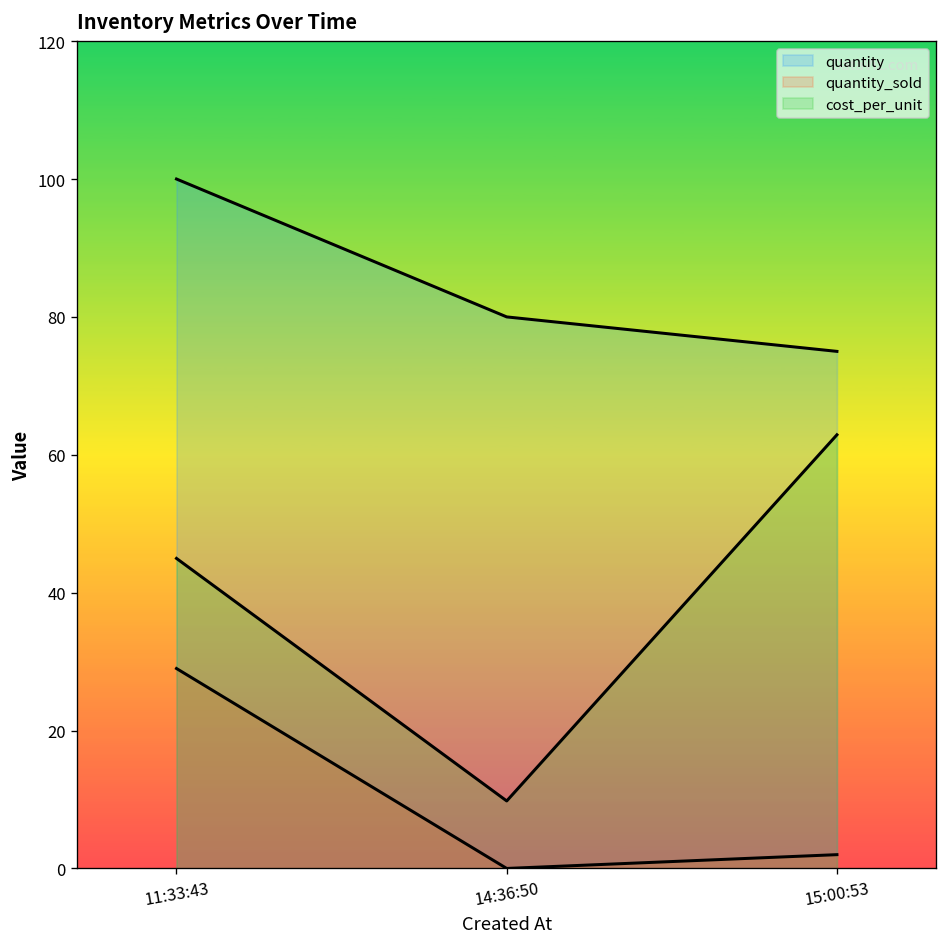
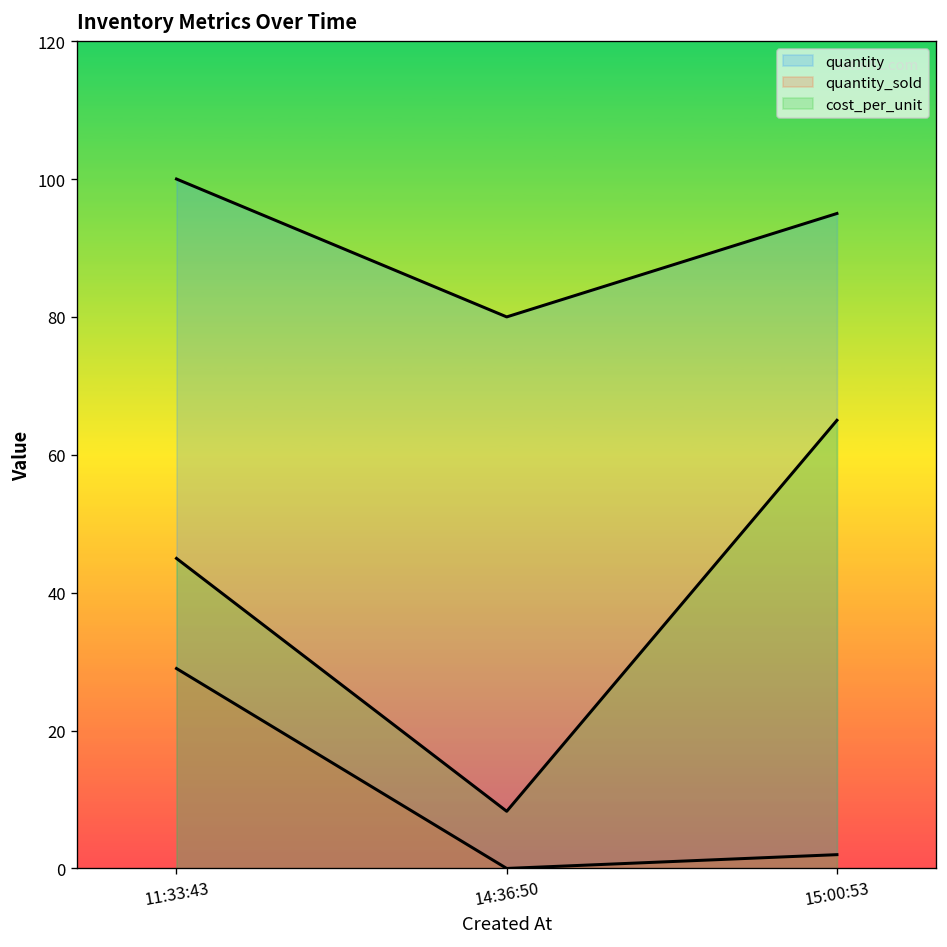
  {
    "quantity": {
      "11:33:43": 100,
      "14:36:50": 80,
-     "15:00:53": 75
+     "15:00:53": 95
    },
    "quantity_sold": {
      "11:33:43": 29,
      "14:36:50": 0,
      "15:00:53": 2
    },
    "cost_per_unit": {
      "11:33:43": 45,
-     "14:36:50": 10,
-     "15:00:53": 63
+     "14:36:50": 8,
+     "15:00:53": 65
    }
  }
